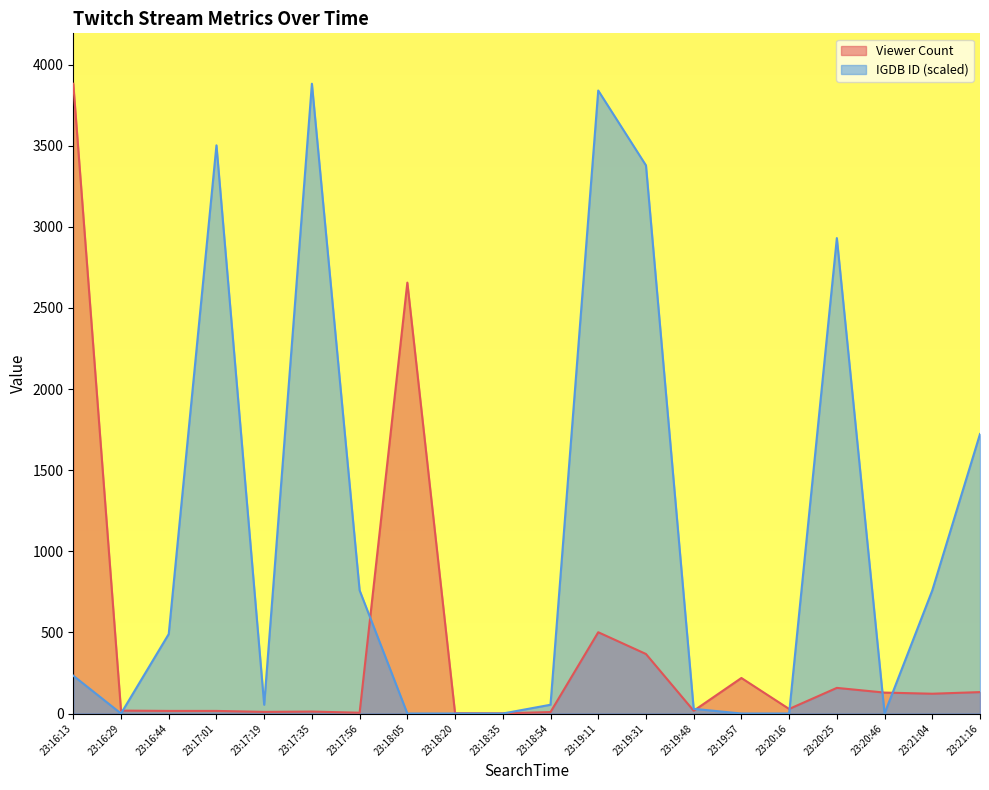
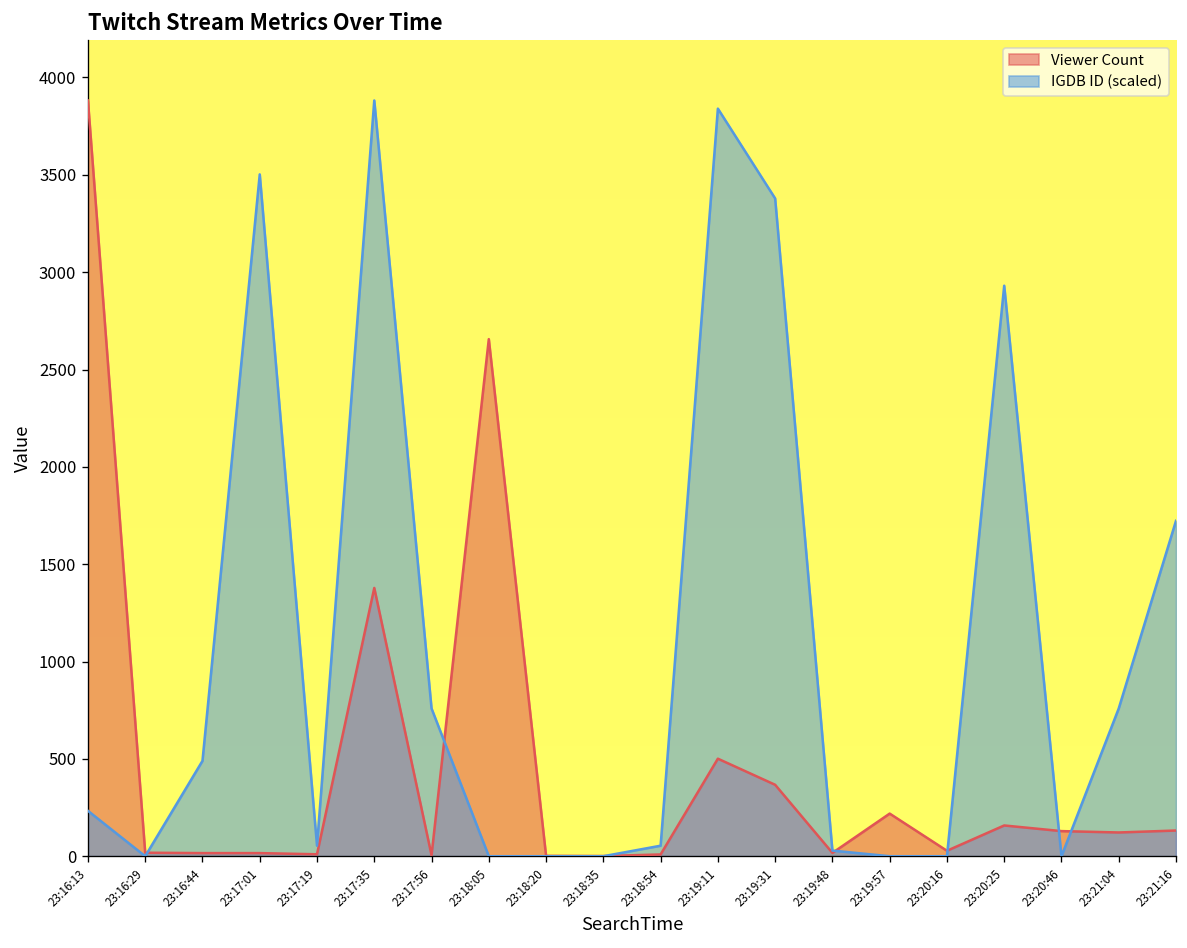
  {
    "Viewer Count": {
      "23:16:13": 3880,
      "23:16:29": 20,
      "23:16:44": 20,
      "23:17:01": 20,
      "23:17:19": 10,
-     "23:17:35": 10,
+     "23:17:35": 1380,
      "23:17:56": 10,
      "23:18:05": 2660,
      "23:18:54": 10,
      "23:19:11": 500,
      "23:19:31": 370,
      "23:19:57": 220,
      "23:20:16": 30,
      "23:20:25": 160,
      "23:20:46": 130,
      "23:21:04": 120,
      "23:21:16": 130
    },
    "IGDB ID (scaled)": {
      "23:16:13": 230,
      "23:16:29": 0,
      "23:16:44": 490,
      "23:17:01": 3500,
      "23:17:19": 50,
      "23:17:35": 3880,
      "23:17:56": 760,
      "23:18:05": 0,
      "23:18:54": 50,
      "23:19:11": 3840,
      "23:19:31": 3380,
      "23:19:57": 0,
      "23:20:16": 0,
      "23:20:25": 2930,
      "23:20:46": 0,
      "23:21:04": 760,
      "23:21:16": 1720
    }
  }
